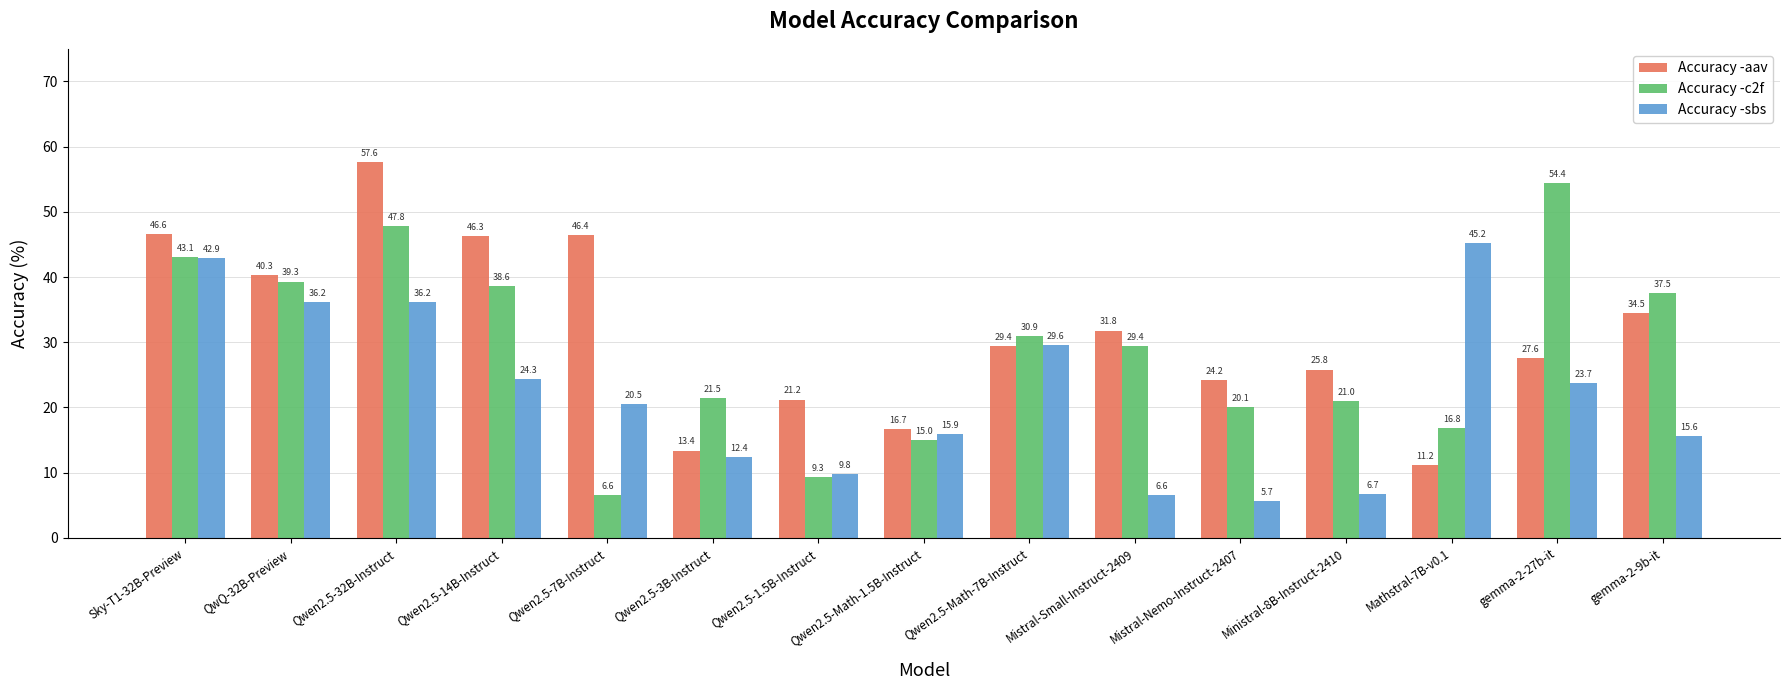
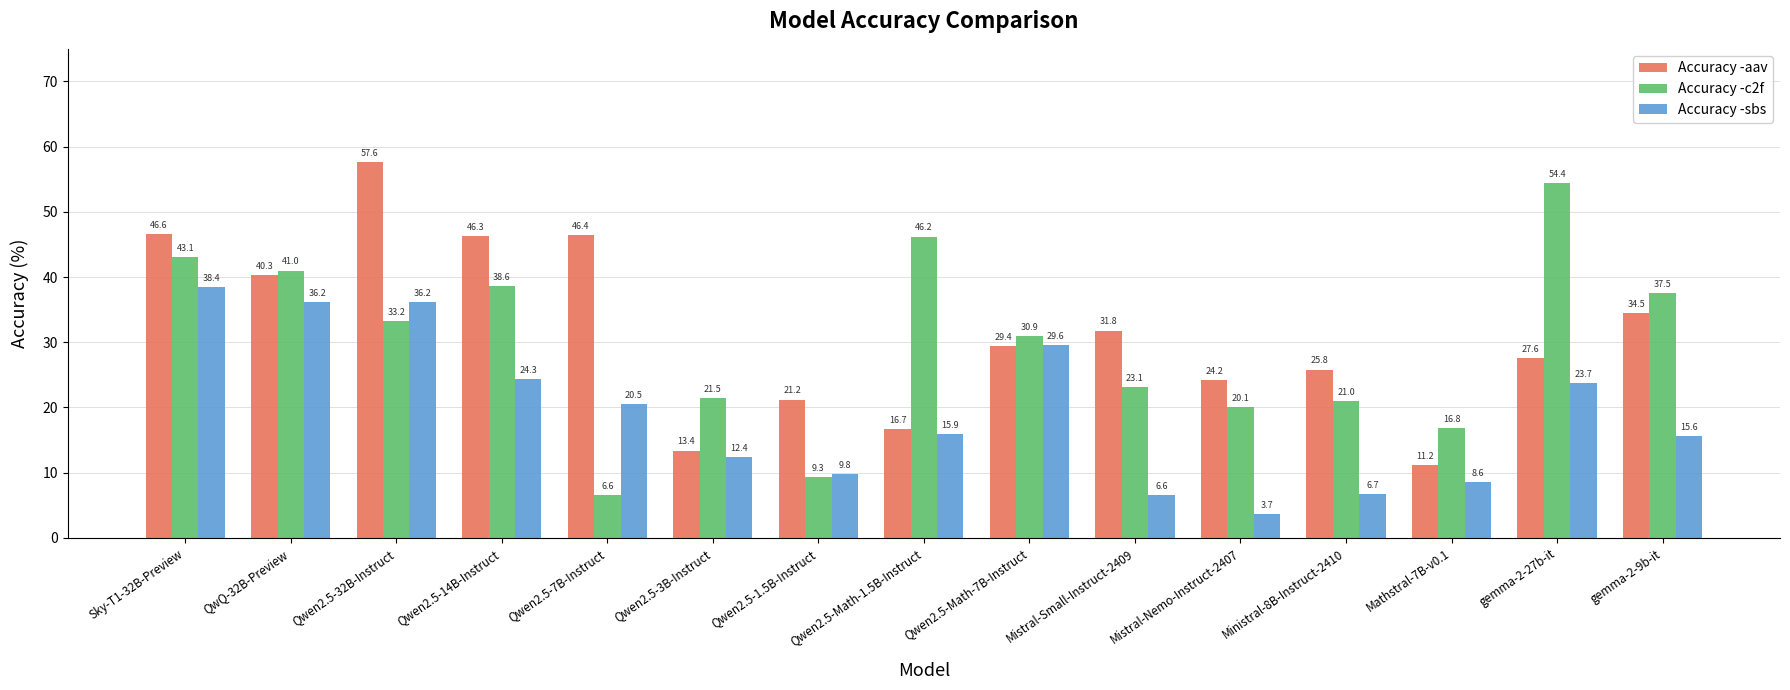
  {
    "Accuracy -aav": {
      "Sky-T1-32B-Preview": 46.6,
      "QwQ-32B-Preview": 40.3,
      "Qwen2.5-32B-Instruct": 57.6,
      "Qwen2.5-14B-Instruct": 46.3,
      "Qwen2.5-7B-Instruct": 46.4,
      "Qwen2.5-3B-Instruct": 13.4,
      "Qwen2.5-1.5B-Instruct": 21.2,
      "Qwen2.5-Math-1.5B-Instruct": 16.7,
      "Qwen2.5-Math-7B-Instruct": 29.4,
      "Mistral-Small-Instruct-2409": 31.8,
      "Mistral-Nemo-Instruct-2407": 24.2,
      "Ministral-8B-Instruct-2410": 25.8,
      "Mathstral-7B-v0.1": 11.2,
      "gemma-2-27b-it": 27.6,
      "gemma-2-9b-it": 34.5
    },
    "Accuracy -c2f": {
      "Sky-T1-32B-Preview": 43.1,
-     "QwQ-32B-Preview": 39.3,
-     "Qwen2.5-32B-Instruct": 47.8,
+     "QwQ-32B-Preview": 41.0,
+     "Qwen2.5-32B-Instruct": 33.2,
      "Qwen2.5-14B-Instruct": 38.6,
      "Qwen2.5-7B-Instruct": 6.6,
      "Qwen2.5-3B-Instruct": 21.5,
      "Qwen2.5-1.5B-Instruct": 9.3,
-     "Qwen2.5-Math-1.5B-Instruct": 15.0,
+     "Qwen2.5-Math-1.5B-Instruct": 46.2,
      "Qwen2.5-Math-7B-Instruct": 30.9,
-     "Mistral-Small-Instruct-2409": 29.4,
+     "Mistral-Small-Instruct-2409": 23.1,
      "Mistral-Nemo-Instruct-2407": 20.1,
      "Ministral-8B-Instruct-2410": 21.0,
      "Mathstral-7B-v0.1": 16.8,
      "gemma-2-27b-it": 54.4,
      "gemma-2-9b-it": 37.5
    },
    "Accuracy -sbs": {
-     "Sky-T1-32B-Preview": 42.9,
+     "Sky-T1-32B-Preview": 38.4,
      "QwQ-32B-Preview": 36.2,
      "Qwen2.5-32B-Instruct": 36.2,
      "Qwen2.5-14B-Instruct": 24.3,
      "Qwen2.5-7B-Instruct": 20.5,
      "Qwen2.5-3B-Instruct": 12.4,
      "Qwen2.5-1.5B-Instruct": 9.8,
      "Qwen2.5-Math-1.5B-Instruct": 15.9,
      "Qwen2.5-Math-7B-Instruct": 29.6,
      "Mistral-Small-Instruct-2409": 6.6,
-     "Mistral-Nemo-Instruct-2407": 5.7,
+     "Mistral-Nemo-Instruct-2407": 3.7,
      "Ministral-8B-Instruct-2410": 6.7,
-     "Mathstral-7B-v0.1": 45.2,
+     "Mathstral-7B-v0.1": 8.6,
      "gemma-2-27b-it": 23.7,
      "gemma-2-9b-it": 15.6
    }
  }
